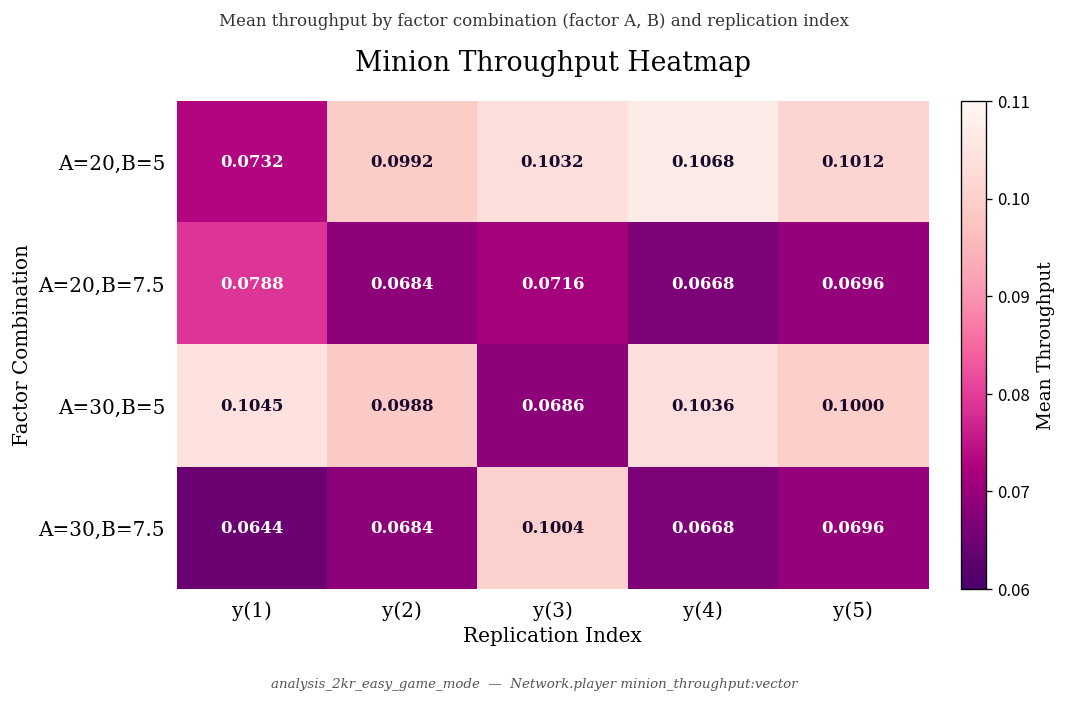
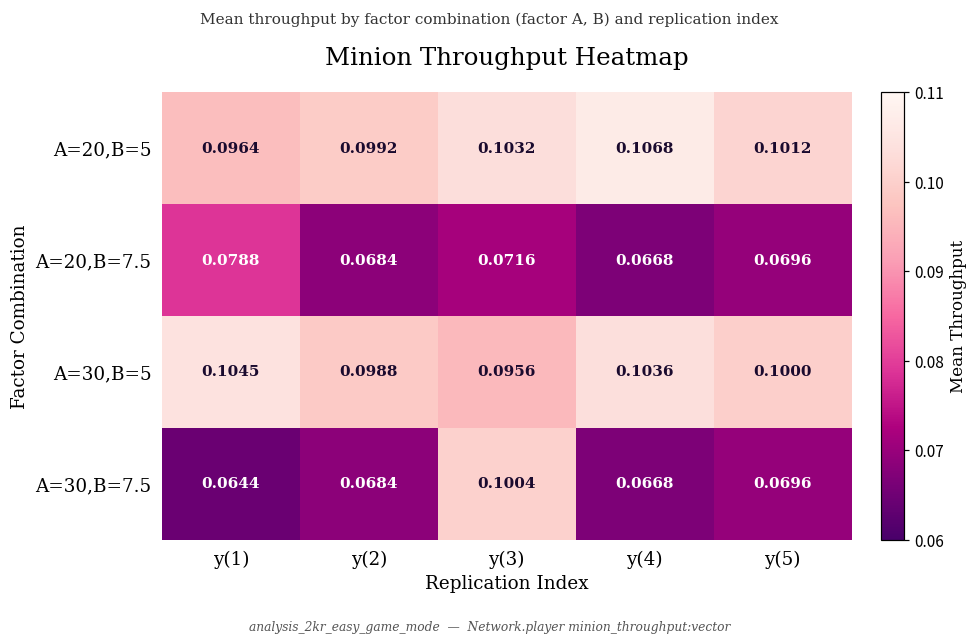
  {
    "A=20,B=5": {
-     "y(1)": 0.0732,
+     "y(1)": 0.0964,
      "y(2)": 0.0992,
      "y(3)": 0.1032,
      "y(4)": 0.1068,
      "y(5)": 0.1012
    },
    "A=20,B=7.5": {
      "y(1)": 0.0788,
      "y(2)": 0.0684,
      "y(3)": 0.0716,
      "y(4)": 0.0668,
      "y(5)": 0.0696
    },
    "A=30,B=5": {
      "y(1)": 0.1045,
      "y(2)": 0.0988,
-     "y(3)": 0.0686,
+     "y(3)": 0.0956,
      "y(4)": 0.1036,
      "y(5)": 0.1000
    },
    "A=30,B=7.5": {
      "y(1)": 0.0644,
      "y(2)": 0.0684,
      "y(3)": 0.1004,
      "y(4)": 0.0668,
      "y(5)": 0.0696
    }
  }
